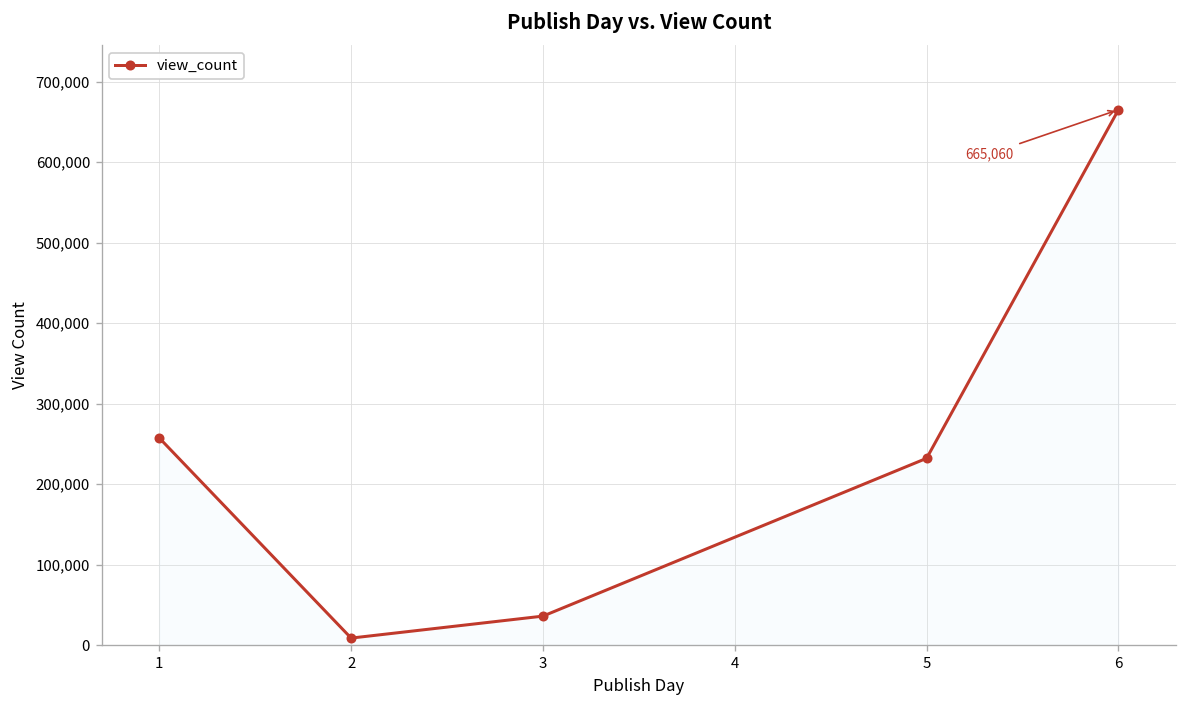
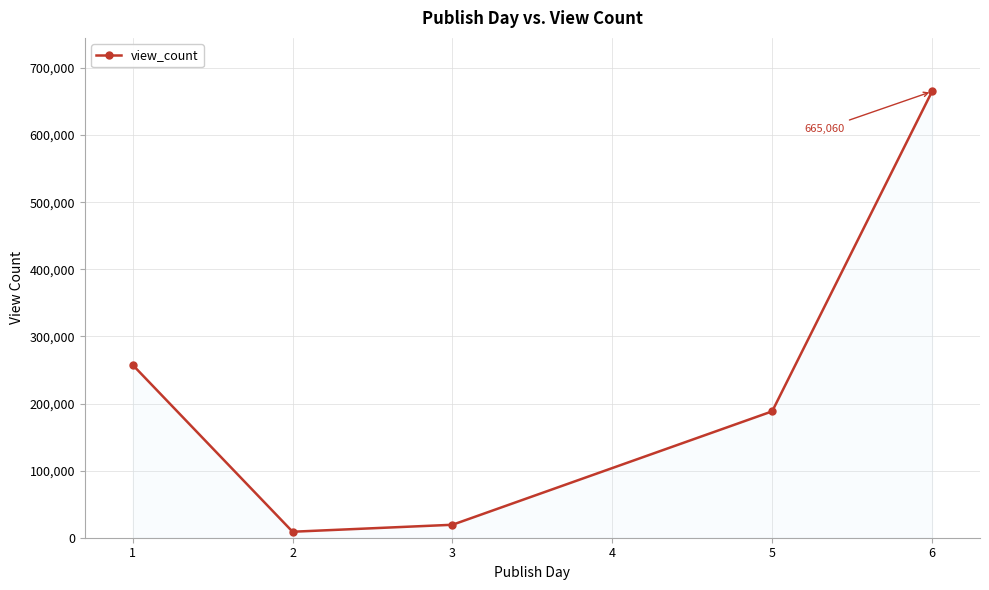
  {
    "1": "260,000",
    "2": "10,000",
-   "3": "40,000",
-   "5": "230,000"
+   "3": "20,000",
+   "5": "190,000"
  }
